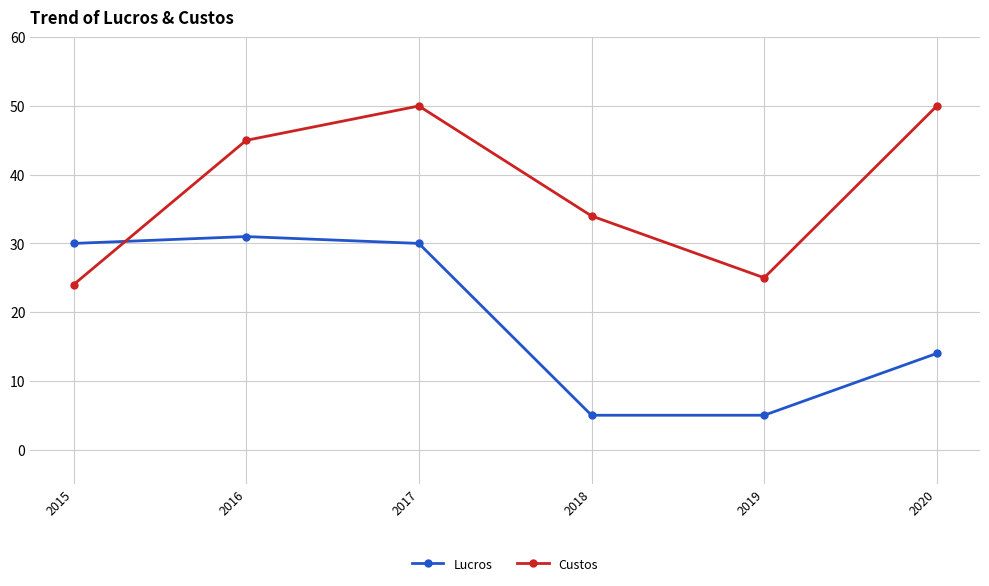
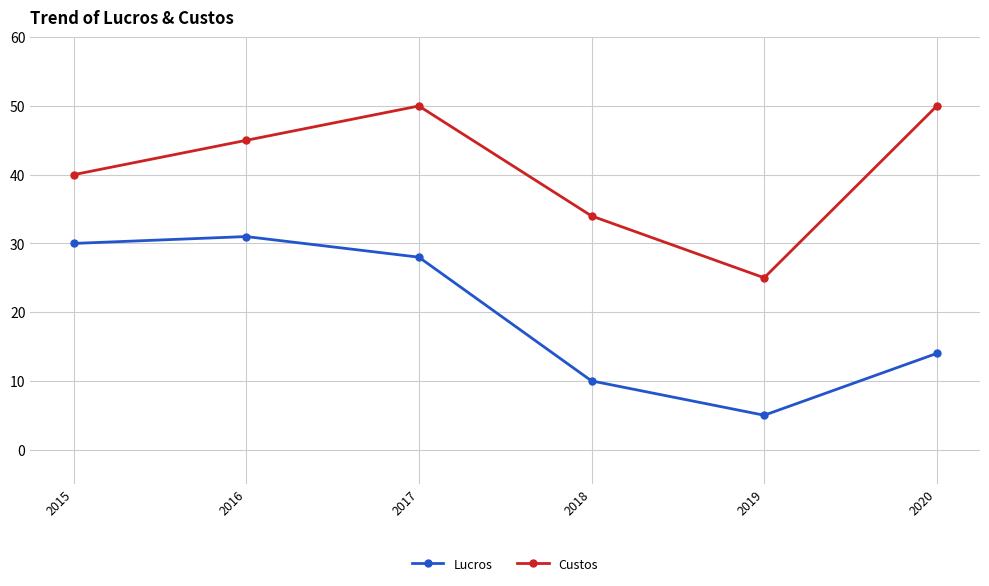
  {
    "Lucros": {
      "2015": 30,
      "2016": 31,
-     "2017": 30,
-     "2018": 5,
+     "2017": 28,
+     "2018": 10,
      "2019": 5,
      "2020": 14
    },
    "Custos": {
-     "2015": 24,
+     "2015": 40,
      "2016": 45,
      "2017": 50,
      "2018": 34,
      "2019": 25,
      "2020": 50
    }
  }
